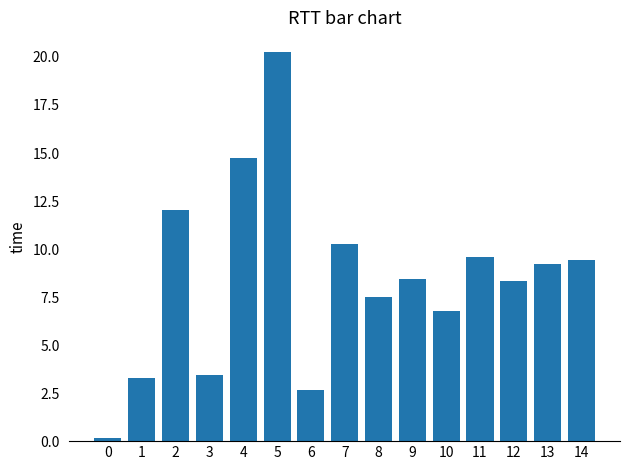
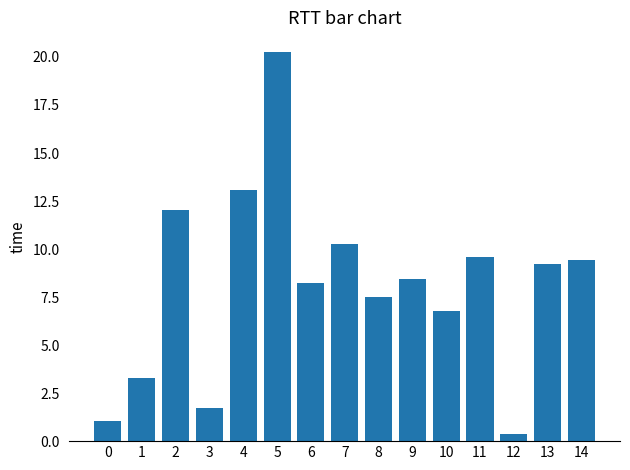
  {
-   "0": 0.2,
+   "0": 1.1,
    "1": 3.3,
    "2": 12.0,
-   "3": 3.4,
-   "4": 14.8,
+   "3": 1.7,
+   "4": 13.1,
    "5": 20.3,
-   "6": 2.7,
+   "6": 8.2,
    "7": 10.3,
    "8": 7.5,
    "9": 8.4,
    "10": 6.8,
    "11": 9.6,
-   "12": 8.4,
+   "12": 0.4,
    "13": 9.2,
    "14": 9.4
  }
